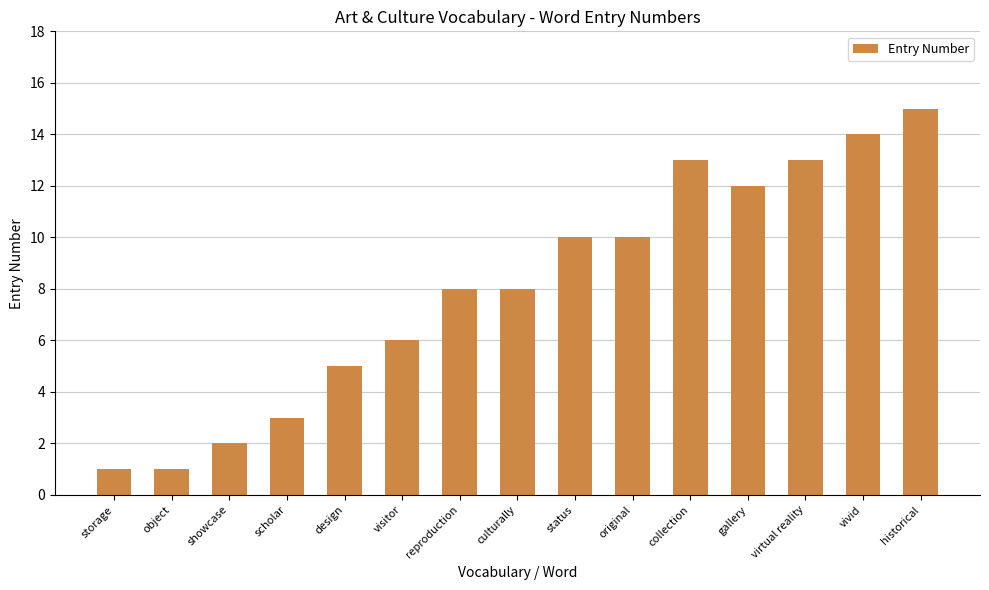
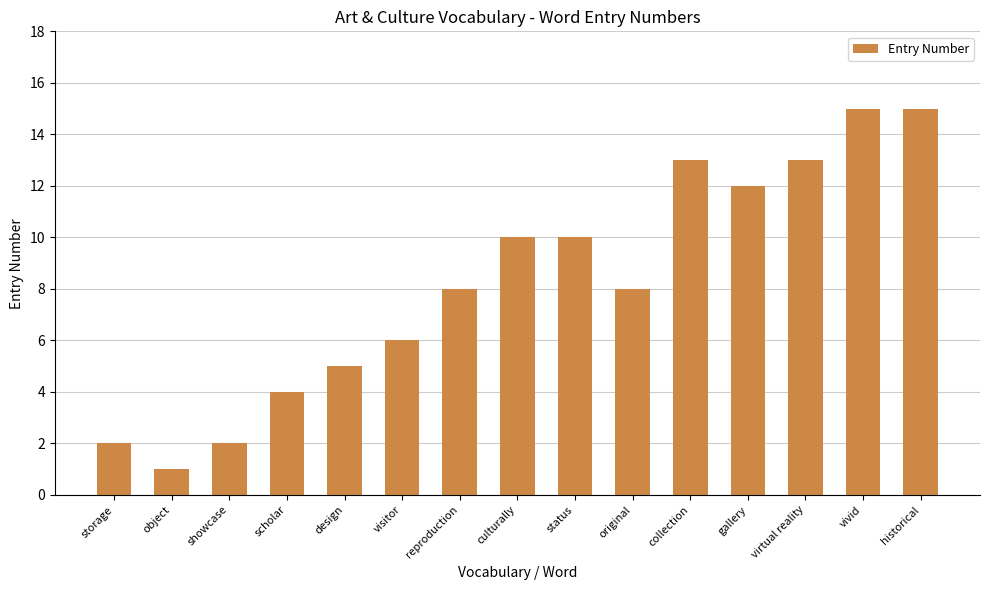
  {
-   "storage": 1,
+   "storage": 2,
    "object": 1,
    "showcase": 2,
-   "scholar": 3,
+   "scholar": 4,
    "design": 5,
    "visitor": 6,
    "reproduction": 8,
-   "culturally": 8,
+   "culturally": 10,
    "status": 10,
-   "original": 10,
+   "original": 8,
    "collection": 13,
    "gallery": 12,
    "virtual reality": 13,
-   "vivid": 14,
+   "vivid": 15,
    "historical": 15
  }
